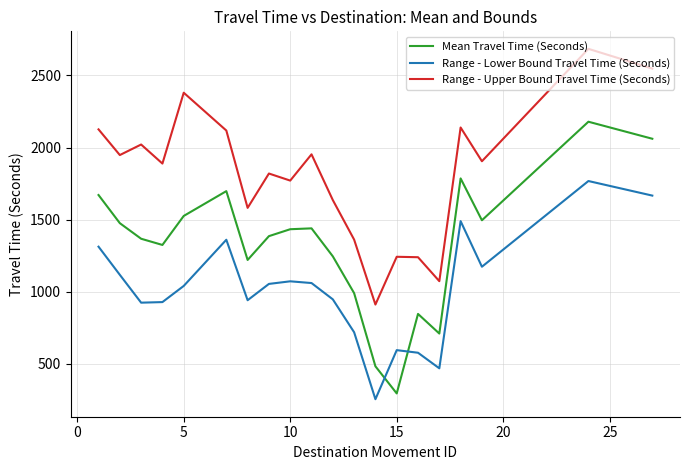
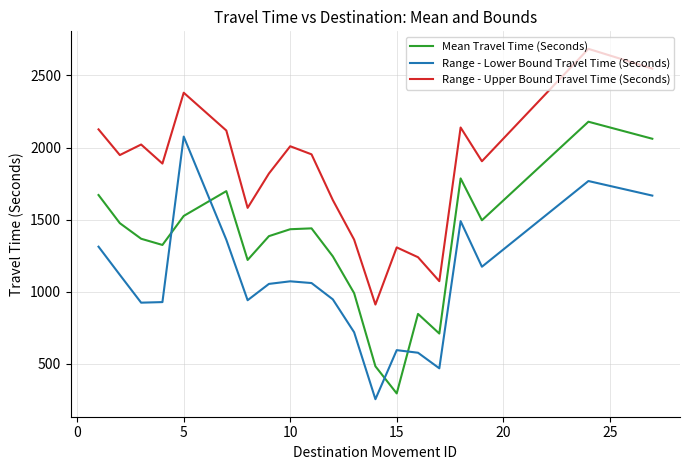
  {
    "Mean Travel Time (Seconds)": {
      "5": 1530,
      "10": 1430,
      "15": 300
    },
    "Range - Lower Bound Travel Time (Seconds)": {
-     "5": 1040,
+     "5": 2080,
      "10": 1070,
      "15": 600
    },
    "Range - Upper Bound Travel Time (Seconds)": {
      "5": 2380,
-     "10": 1770,
-     "15": 1240
+     "10": 2010,
+     "15": 1310
    }
  }
